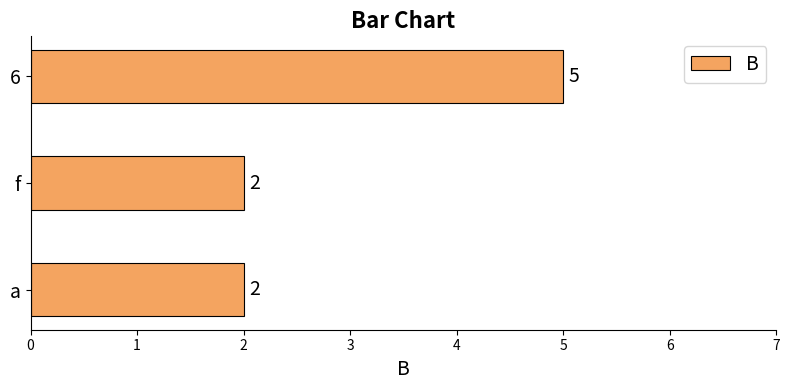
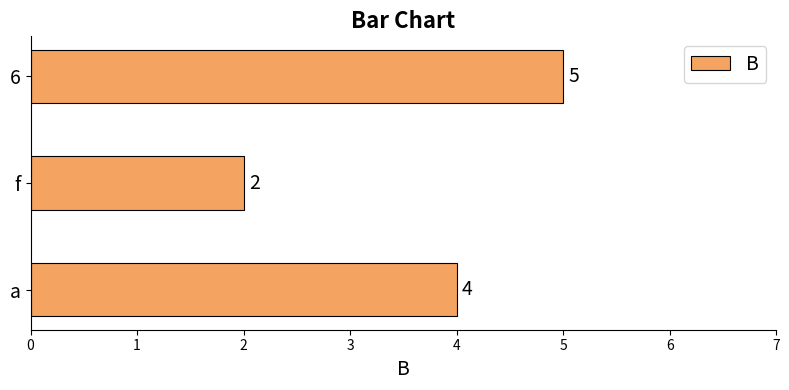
  {
    "6": 5,
    "f": 2,
-   "a": 2
+   "a": 4
  }
